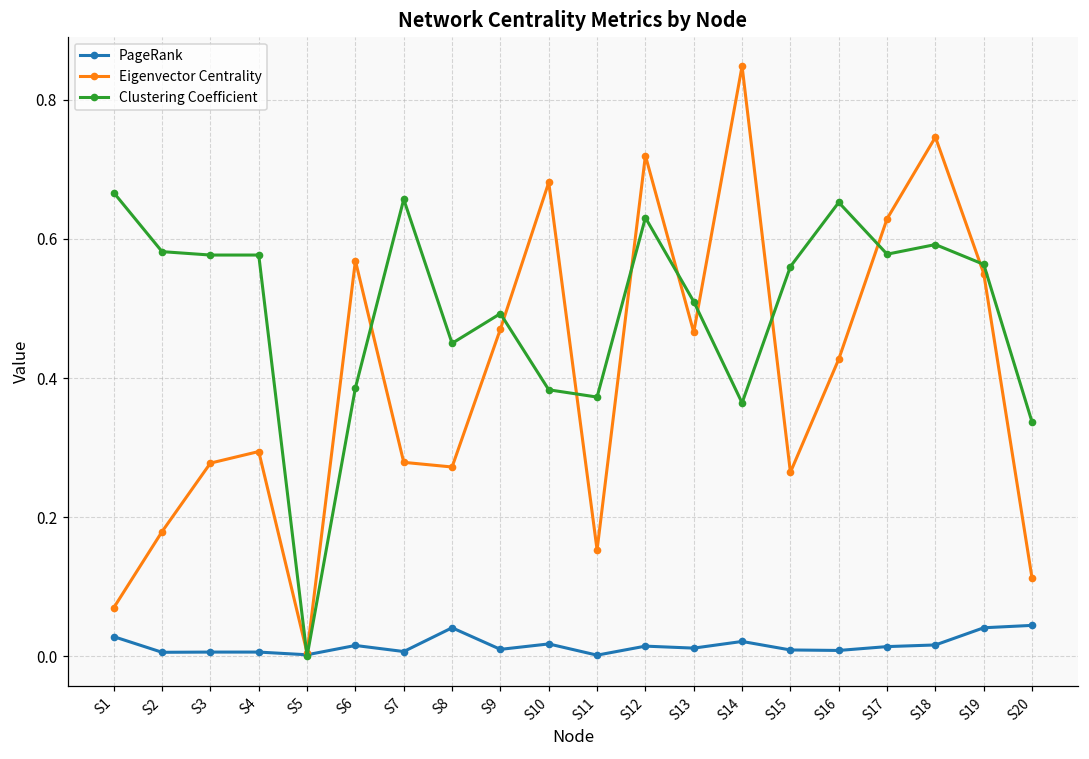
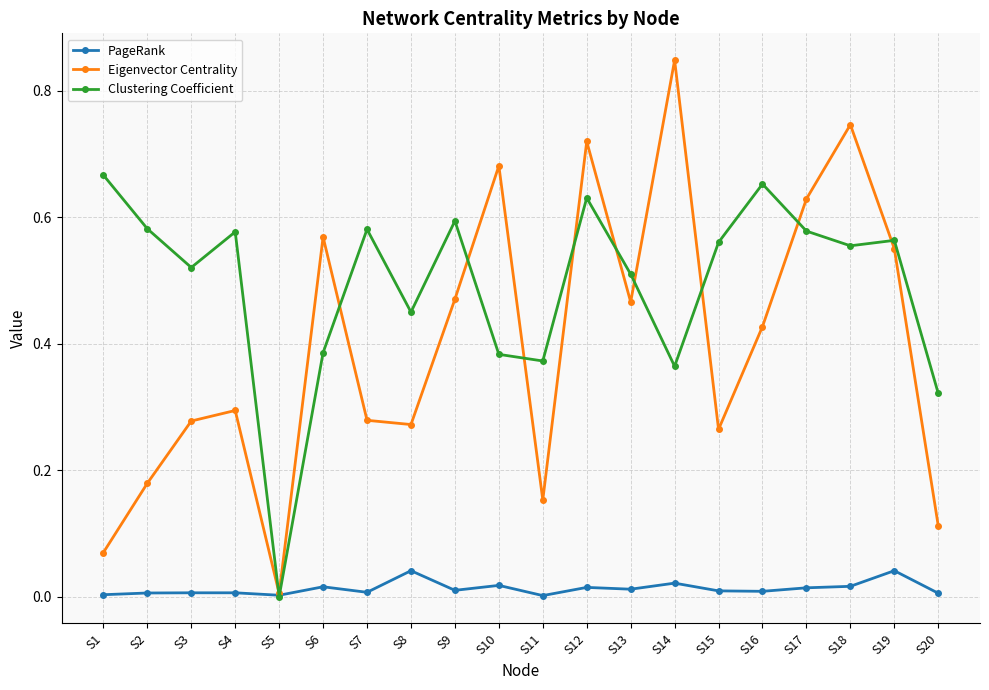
  {
    "PageRank": {
-     "S1": 0.03,
+     "S1": 0.00,
      "S2": 0.01,
      "S3": 0.01,
      "S4": 0.01,
      "S6": 0.02,
      "S7": 0.01,
      "S8": 0.04,
      "S9": 0.01,
      "S10": 0.02,
      "S11": 0.00,
      "S12": 0.01,
      "S13": 0.01,
      "S14": 0.02,
      "S15": 0.01,
      "S16": 0.01,
      "S17": 0.01,
      "S18": 0.02,
      "S19": 0.04,
-     "S20": 0.04
+     "S20": 0.01
    },
    "Eigenvector Centrality": {
      "S1": 0.07,
      "S2": 0.18,
      "S3": 0.28,
      "S4": 0.29,
      "S6": 0.57,
      "S7": 0.28,
      "S8": 0.27,
      "S9": 0.47,
      "S10": 0.68,
      "S11": 0.15,
      "S12": 0.72,
      "S13": 0.47,
      "S14": 0.85,
      "S15": 0.26,
      "S16": 0.43,
      "S17": 0.63,
      "S18": 0.75,
      "S19": 0.55,
      "S20": 0.11
    },
    "Clustering Coefficient": {
      "S1": 0.67,
      "S2": 0.58,
-     "S3": 0.58,
+     "S3": 0.52,
      "S4": 0.58,
      "S6": 0.39,
-     "S7": 0.66,
+     "S7": 0.58,
      "S8": 0.45,
-     "S9": 0.49,
+     "S9": 0.59,
      "S10": 0.38,
      "S11": 0.37,
      "S12": 0.63,
      "S13": 0.51,
      "S14": 0.36,
      "S15": 0.56,
      "S16": 0.65,
      "S17": 0.58,
-     "S18": 0.59,
+     "S18": 0.55,
      "S19": 0.56,
-     "S20": 0.34
+     "S20": 0.32
    }
  }
